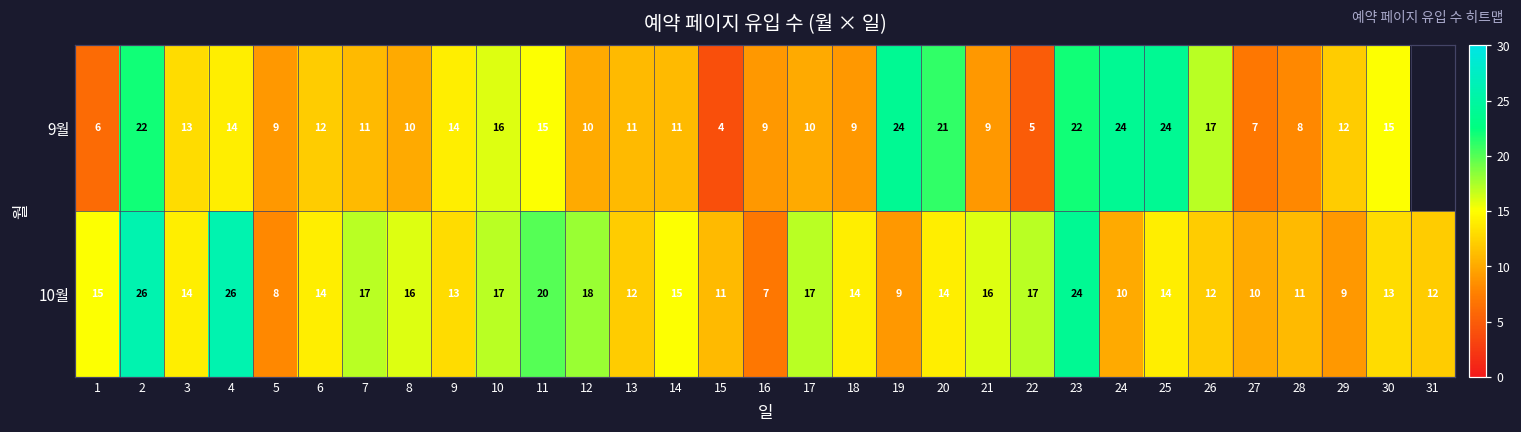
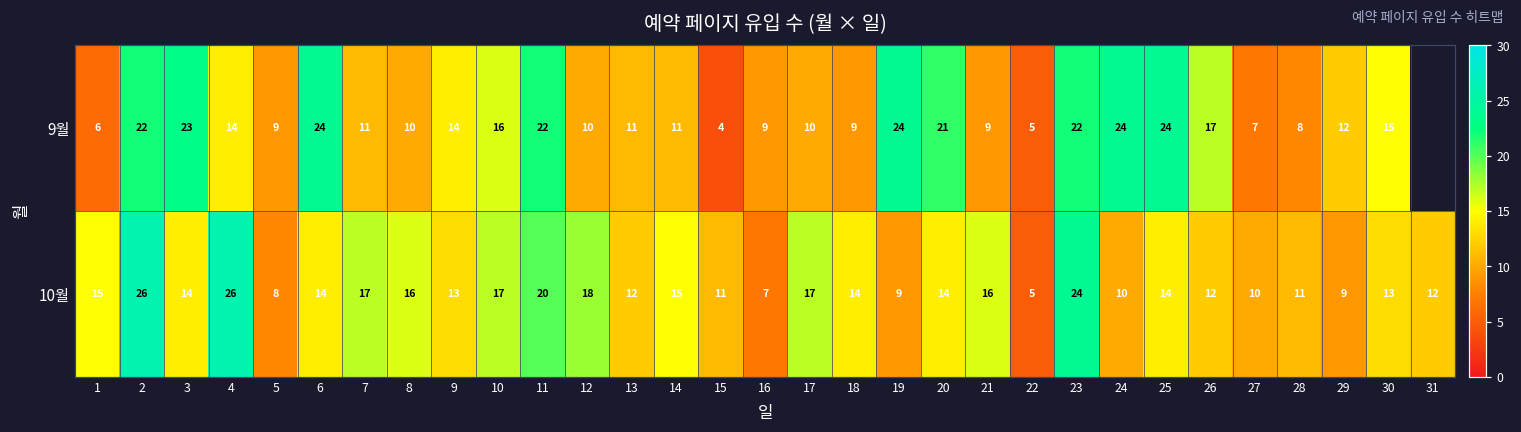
  {
    "9월": {
      "1": 6,
      "2": 22,
-     "3": 13,
+     "3": 23,
      "4": 14,
      "5": 9,
-     "6": 12,
+     "6": 24,
      "7": 11,
      "8": 10,
      "9": 14,
      "10": 16,
-     "11": 15,
+     "11": 22,
      "12": 10,
      "13": 11,
      "14": 11,
      "15": 4,
      "16": 9,
      "17": 10,
      "18": 9,
      "19": 24,
      "20": 21,
      "21": 9,
      "22": 5,
      "23": 22,
      "24": 24,
      "25": 24,
      "26": 17,
      "27": 7,
      "28": 8,
      "29": 12,
      "30": 15
    },
    "10월": {
      "1": 15,
      "2": 26,
      "3": 14,
      "4": 26,
      "5": 8,
      "6": 14,
      "7": 17,
      "8": 16,
      "9": 13,
      "10": 17,
      "11": 20,
      "12": 18,
      "13": 12,
      "14": 15,
      "15": 11,
      "16": 7,
      "17": 17,
      "18": 14,
      "19": 9,
      "20": 14,
      "21": 16,
-     "22": 17,
+     "22": 5,
      "23": 24,
      "24": 10,
      "25": 14,
      "26": 12,
      "27": 10,
      "28": 11,
      "29": 9,
      "30": 13,
      "31": 12
    }
  }
